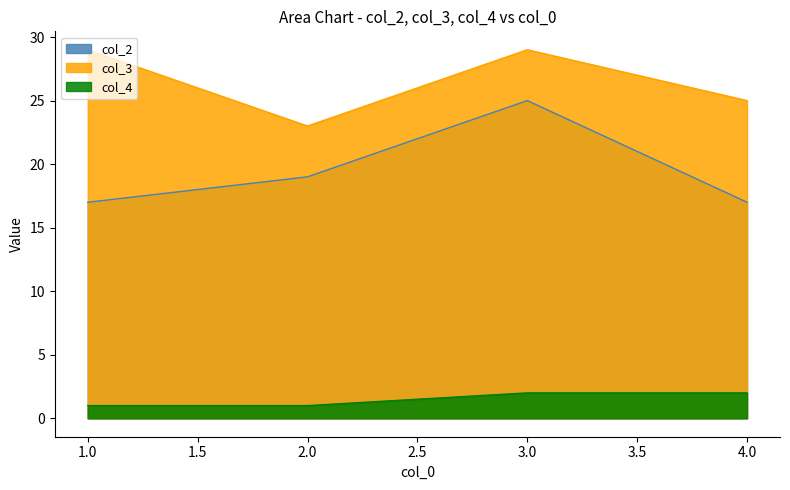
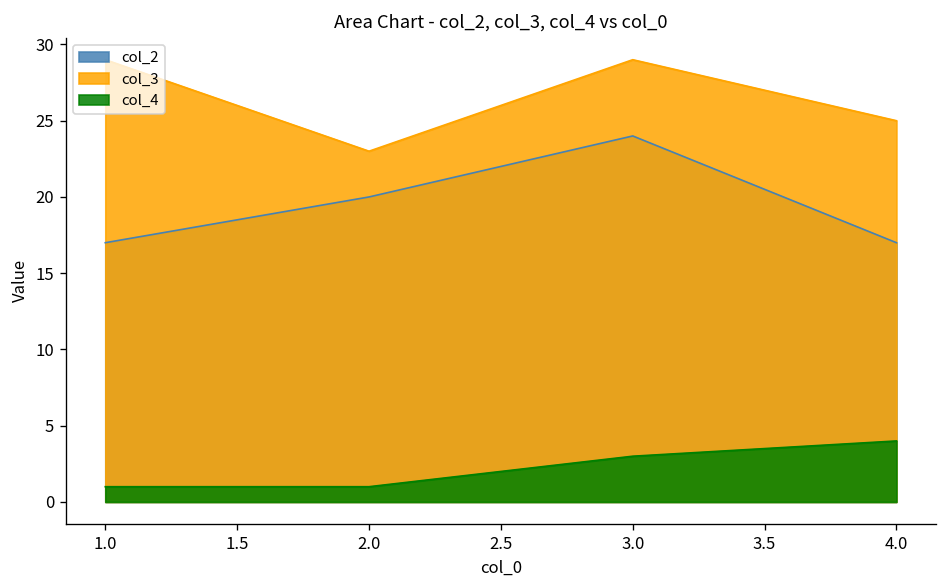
  {
    "col_2": {
      "1.0": 17,
-     "2.0": 19,
-     "3.0": 25,
+     "2.0": 20,
+     "3.0": 24,
      "4.0": 17
    },
    "col_3": {
      "2.0": 23,
      "3.0": 29,
      "4.0": 25
    },
    "col_4": {
      "1.0": 1,
      "2.0": 1,
-     "3.0": 2,
-     "4.0": 2
+     "3.0": 3,
+     "4.0": 4
    }
  }
